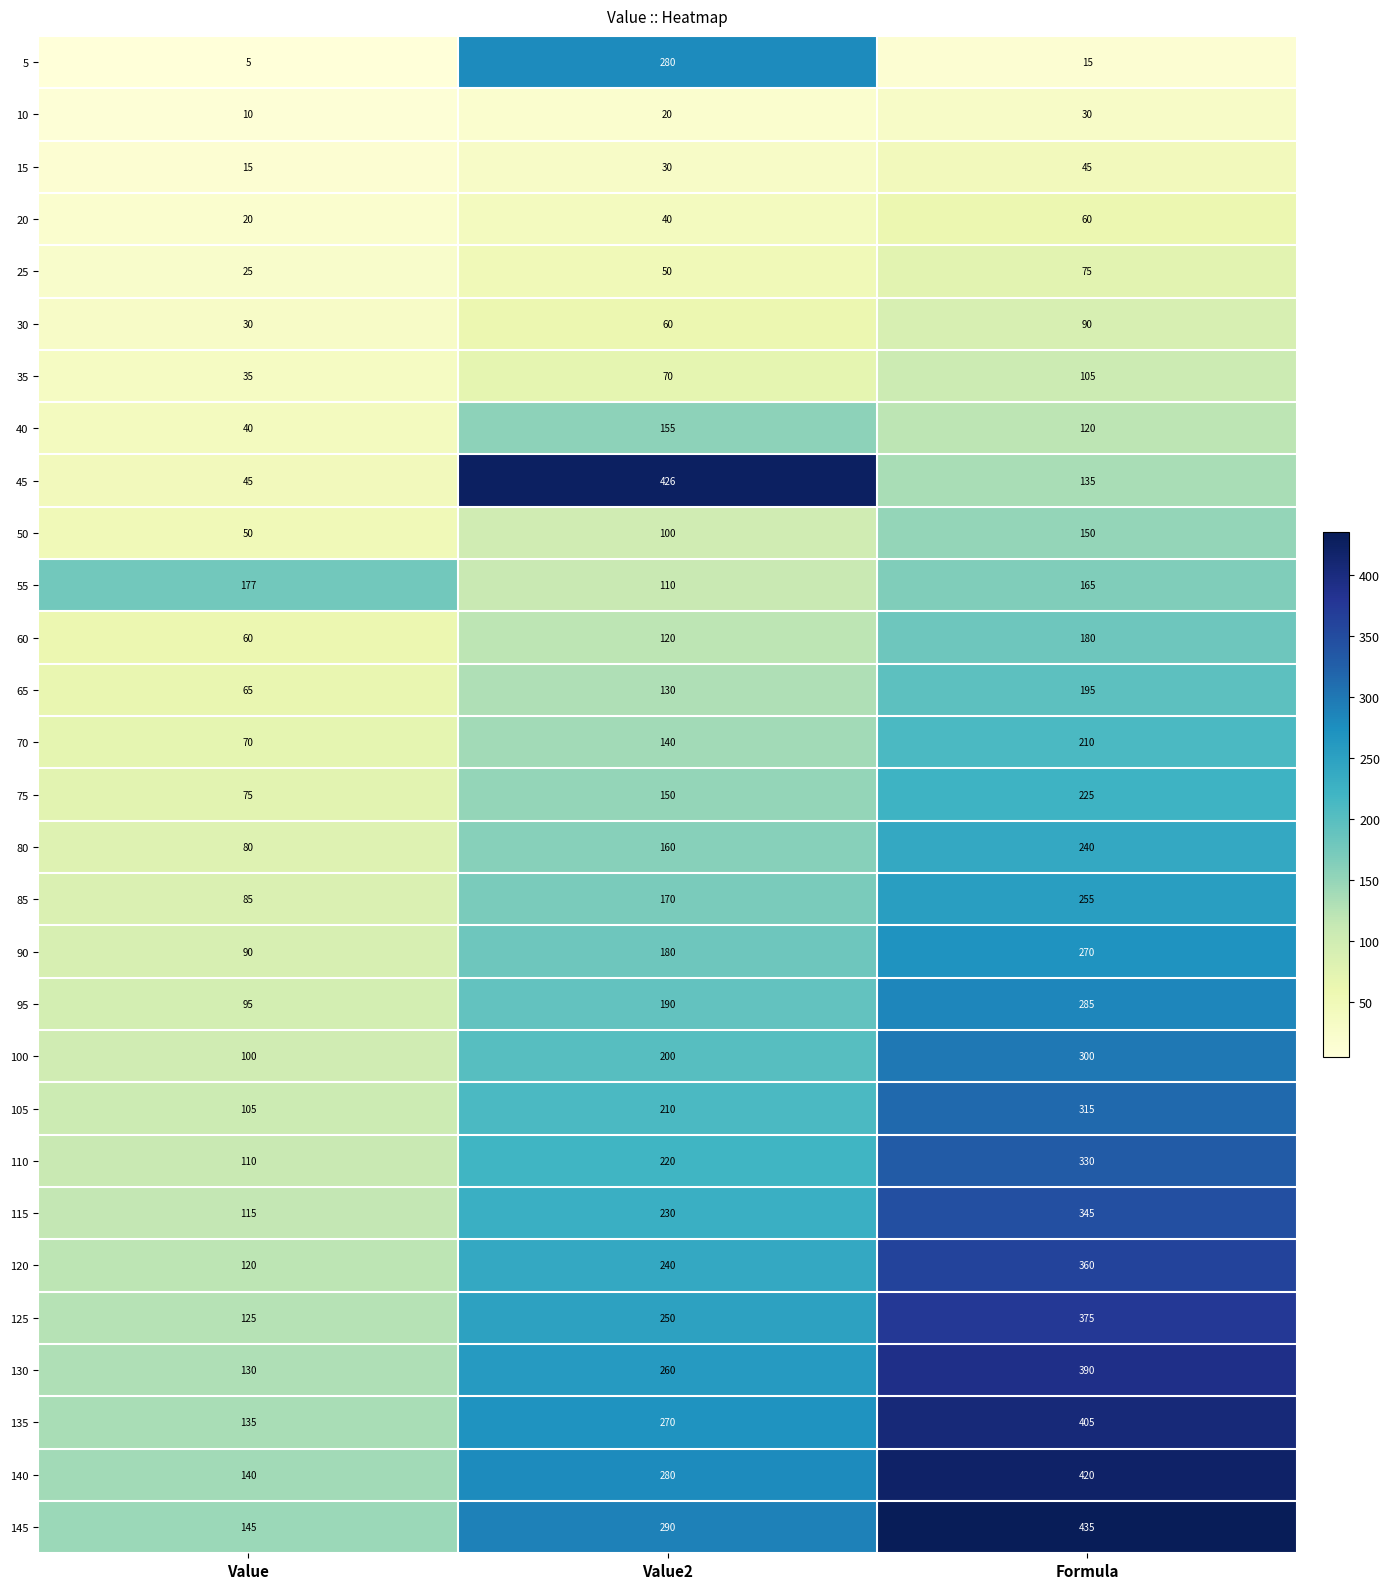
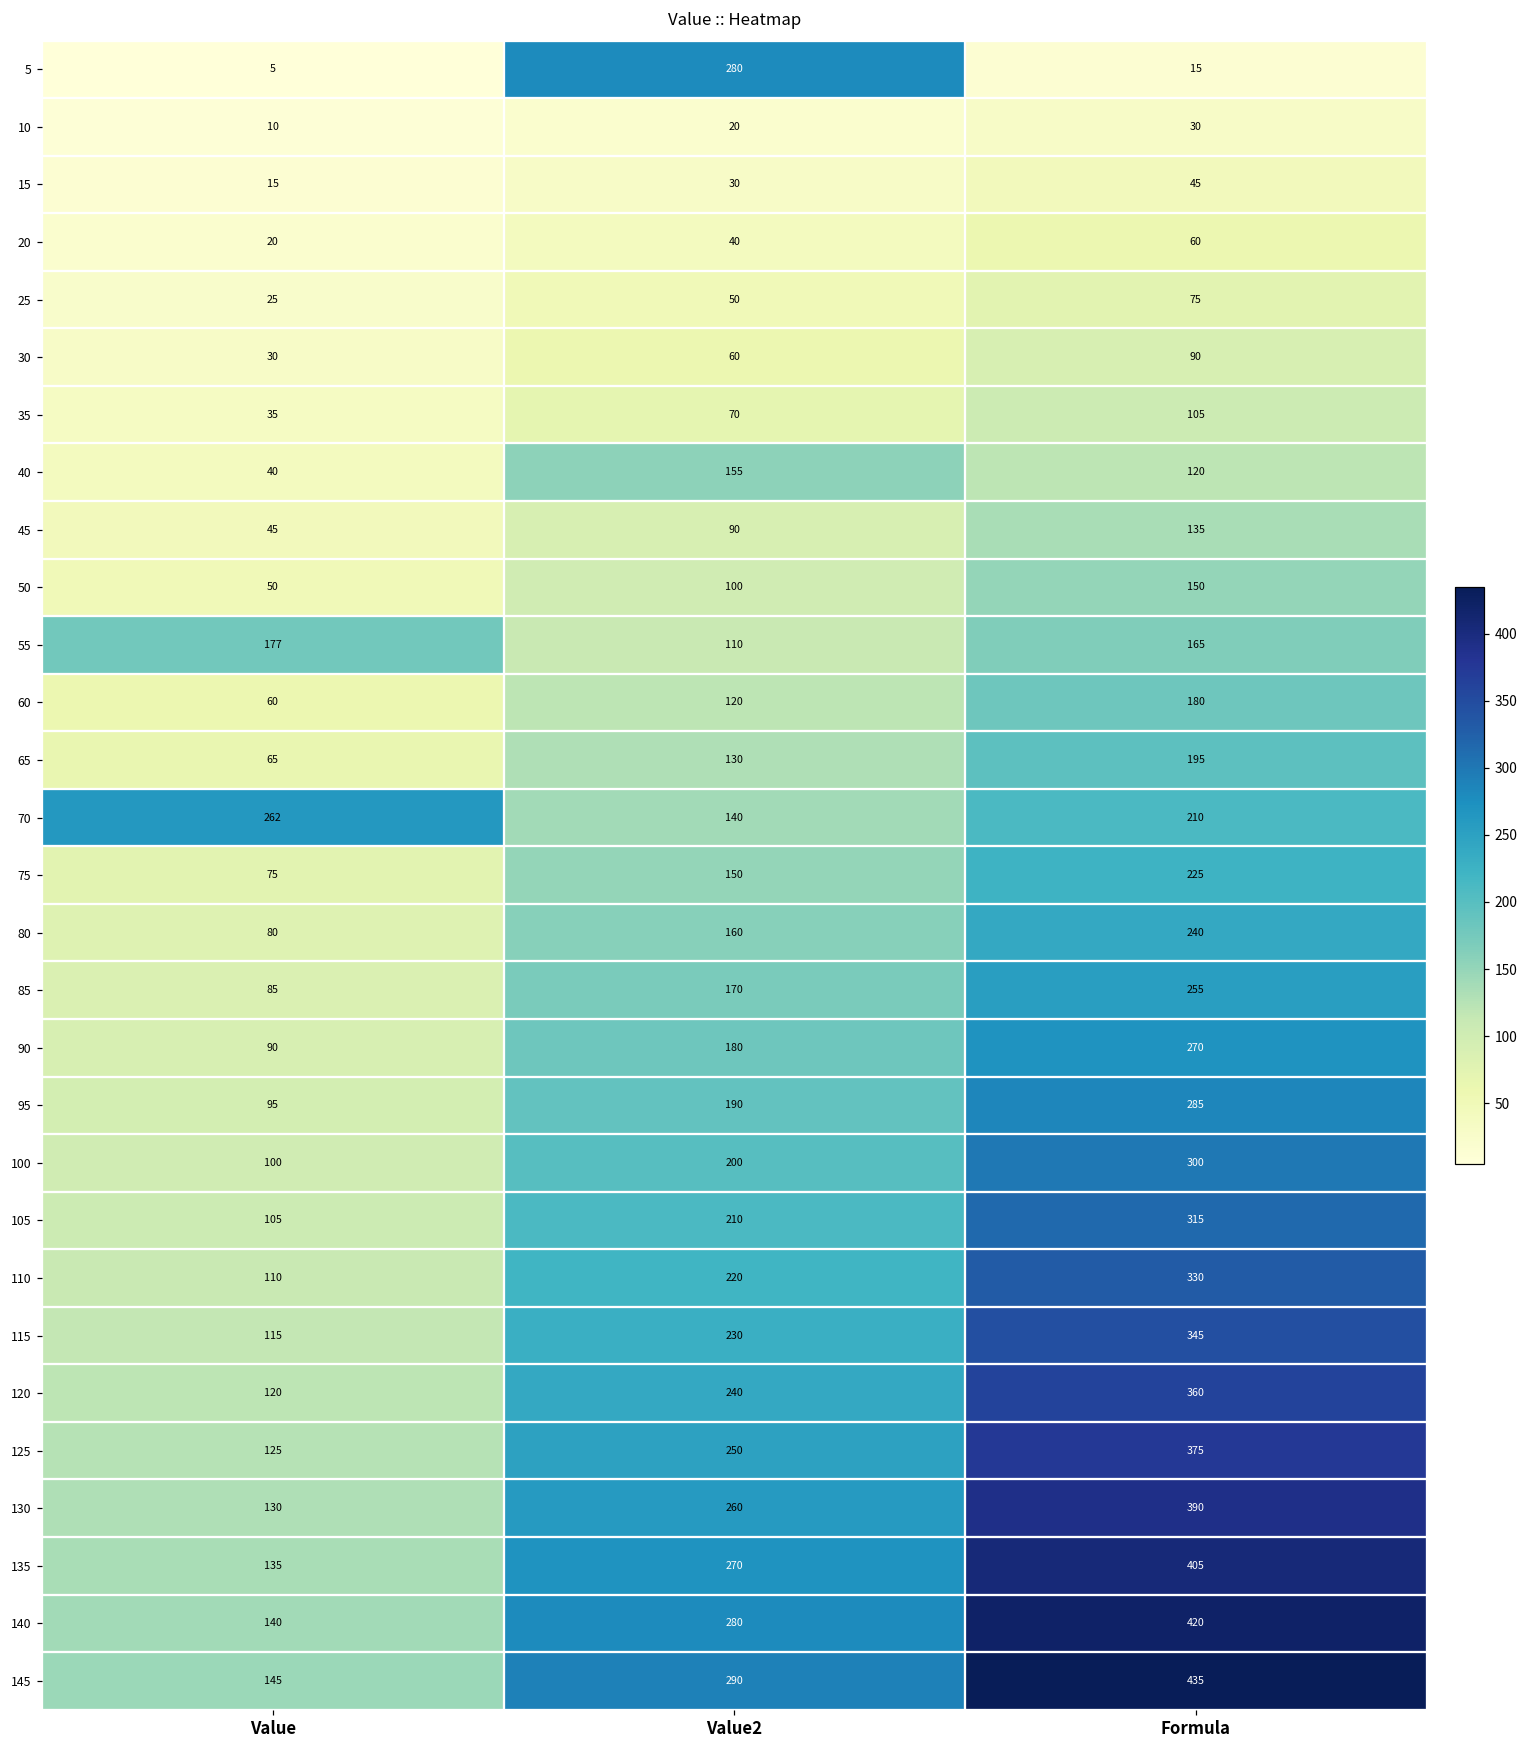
  {
    "5": {
      "Value": 5,
      "Value2": 280,
      "Formula": 15
    },
    "10": {
      "Value": 10,
      "Value2": 20,
      "Formula": 30
    },
    "15": {
      "Value": 15,
      "Value2": 30,
      "Formula": 45
    },
    "20": {
      "Value": 20,
      "Value2": 40,
      "Formula": 60
    },
    "25": {
      "Value": 25,
      "Value2": 50,
      "Formula": 75
    },
    "30": {
      "Value": 30,
      "Value2": 60,
      "Formula": 90
    },
    "35": {
      "Value": 35,
      "Value2": 70,
      "Formula": 105
    },
    "40": {
      "Value": 40,
      "Value2": 155,
      "Formula": 120
    },
    "45": {
      "Value": 45,
-     "Value2": 426,
+     "Value2": 90,
      "Formula": 135
    },
    "50": {
      "Value": 50,
      "Value2": 100,
      "Formula": 150
    },
    "55": {
      "Value": 177,
      "Value2": 110,
      "Formula": 165
    },
    "60": {
      "Value": 60,
      "Value2": 120,
      "Formula": 180
    },
    "65": {
      "Value": 65,
      "Value2": 130,
      "Formula": 195
    },
    "70": {
-     "Value": 70,
+     "Value": 262,
      "Value2": 140,
      "Formula": 210
    },
    "75": {
      "Value": 75,
      "Value2": 150,
      "Formula": 225
    },
    "80": {
      "Value": 80,
      "Value2": 160,
      "Formula": 240
    },
    "85": {
      "Value": 85,
      "Value2": 170,
      "Formula": 255
    },
    "90": {
      "Value": 90,
      "Value2": 180,
      "Formula": 270
    },
    "95": {
      "Value": 95,
      "Value2": 190,
      "Formula": 285
    },
    "100": {
      "Value": 100,
      "Value2": 200,
      "Formula": 300
    },
    "105": {
      "Value": 105,
      "Value2": 210,
      "Formula": 315
    },
    "110": {
      "Value": 110,
      "Value2": 220,
      "Formula": 330
    },
    "115": {
      "Value": 115,
      "Value2": 230,
      "Formula": 345
    },
    "120": {
      "Value": 120,
      "Value2": 240,
      "Formula": 360
    },
    "125": {
      "Value": 125,
      "Value2": 250,
      "Formula": 375
    },
    "130": {
      "Value": 130,
      "Value2": 260,
      "Formula": 390
    },
    "135": {
      "Value": 135,
      "Value2": 270,
      "Formula": 405
    },
    "140": {
      "Value": 140,
      "Value2": 280,
      "Formula": 420
    },
    "145": {
      "Value": 145,
      "Value2": 290,
      "Formula": 435
    }
  }
